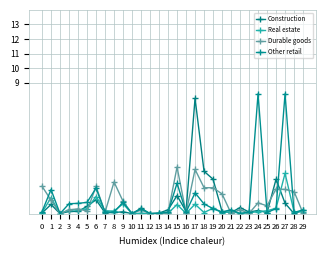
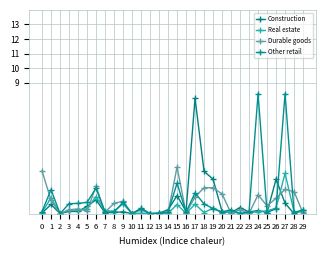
  {
    "Durable goods": {
-     "0": 1.9,
-     "8": 2.2,
+     "0": 2.9,
+     "8": 0.7,
      "15": 3.2,
-     "17": 3.0,
+     "17": 1.1,
      "18": 1.8,
      "19": 1.8,
      "20": 1.4,
-     "24": 0.7,
+     "24": 1.3,
      "25": 0.5,
-     "26": 1.7,
+     "26": 1.1,
      "27": 1.7,
      "28": 1.5
    }
  }
